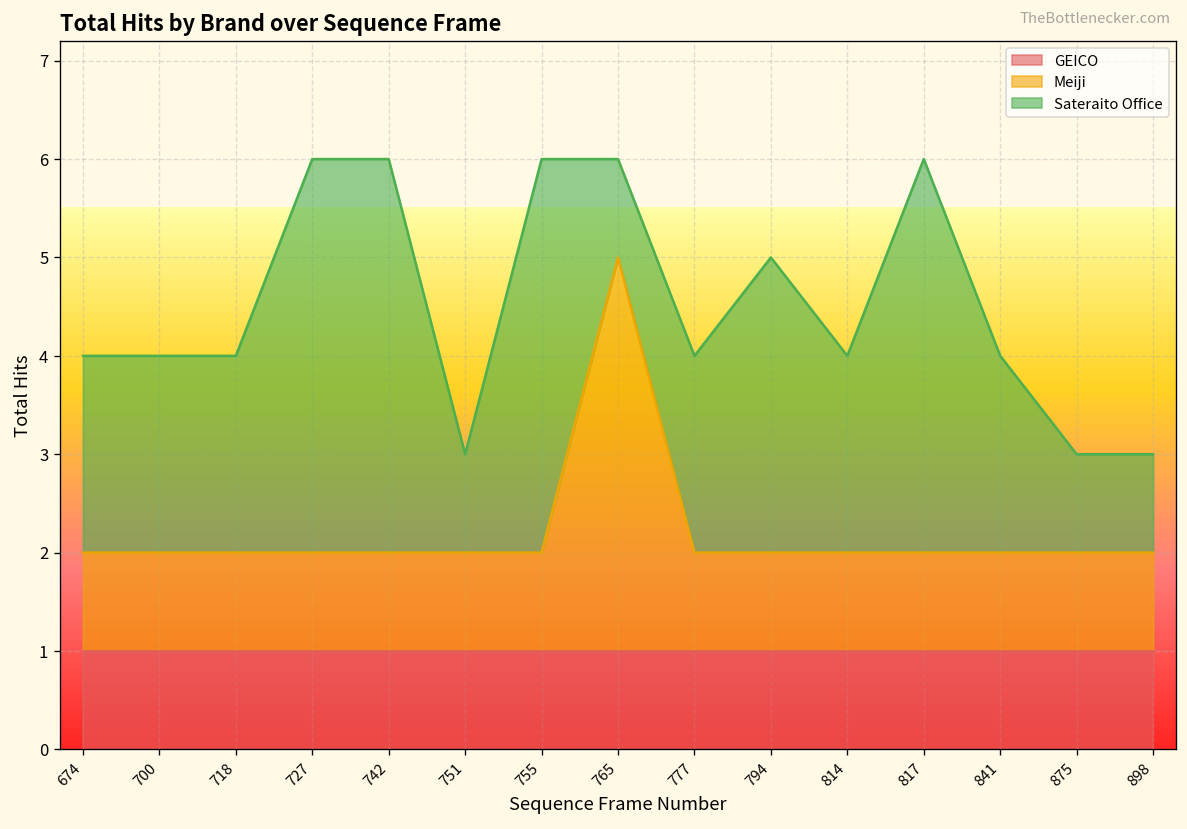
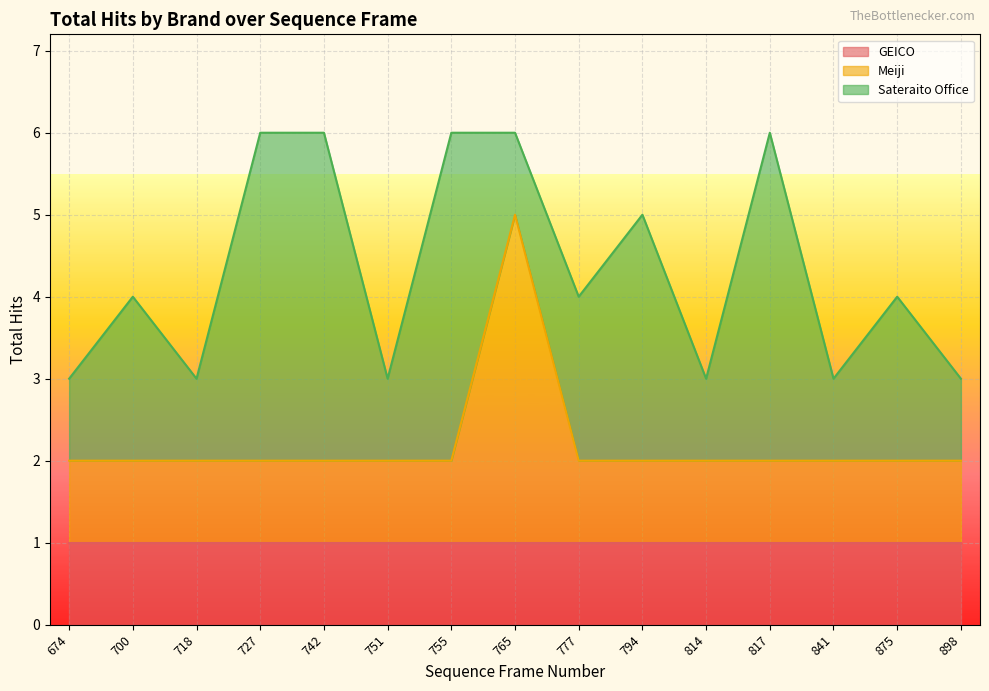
  {
    "GEICO": {
      "674": 1,
      "700": 1,
      "718": 1,
      "727": 1,
      "742": 1,
      "751": 1,
      "755": 1,
      "765": 1,
      "777": 1,
      "794": 1,
      "814": 1,
      "817": 1,
      "841": 1,
      "875": 1,
      "898": 1
    },
    "Meiji": {
      "674": 1,
      "700": 1,
      "718": 1,
      "727": 1,
      "742": 1,
      "751": 1,
      "755": 1,
      "765": 4,
      "777": 1,
      "794": 1,
      "814": 1,
      "817": 1,
      "841": 1,
      "875": 1,
      "898": 1
    },
    "Sateraito Office": {
-     "674": 2,
+     "674": 1,
      "700": 2,
-     "718": 2,
+     "718": 1,
      "727": 4,
      "742": 4,
      "751": 1,
      "755": 4,
      "765": 1,
      "777": 2,
      "794": 3,
-     "814": 2,
+     "814": 1,
      "817": 4,
-     "841": 2,
-     "875": 1,
+     "841": 1,
+     "875": 2,
      "898": 1
    }
  }
